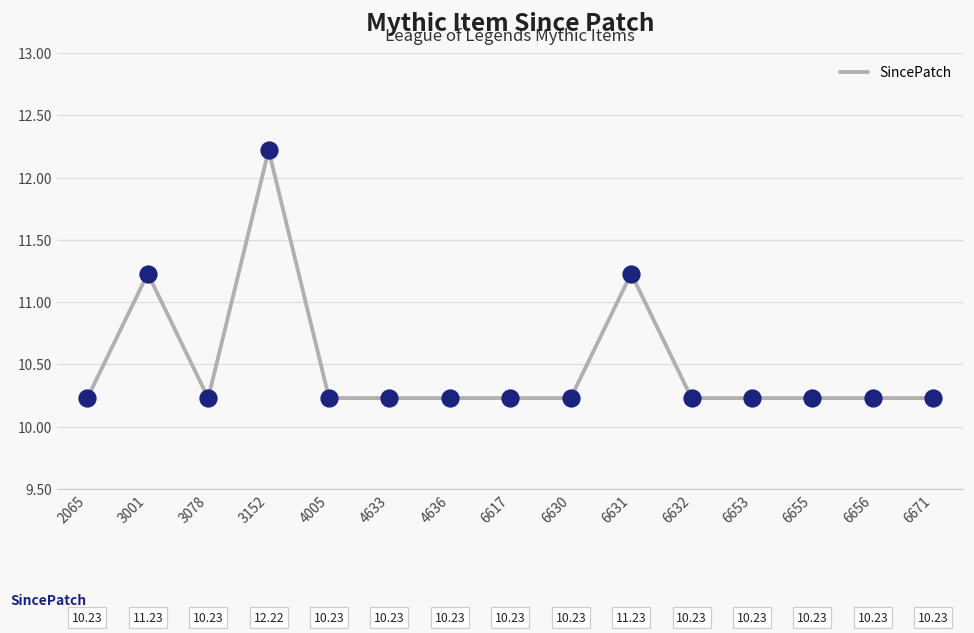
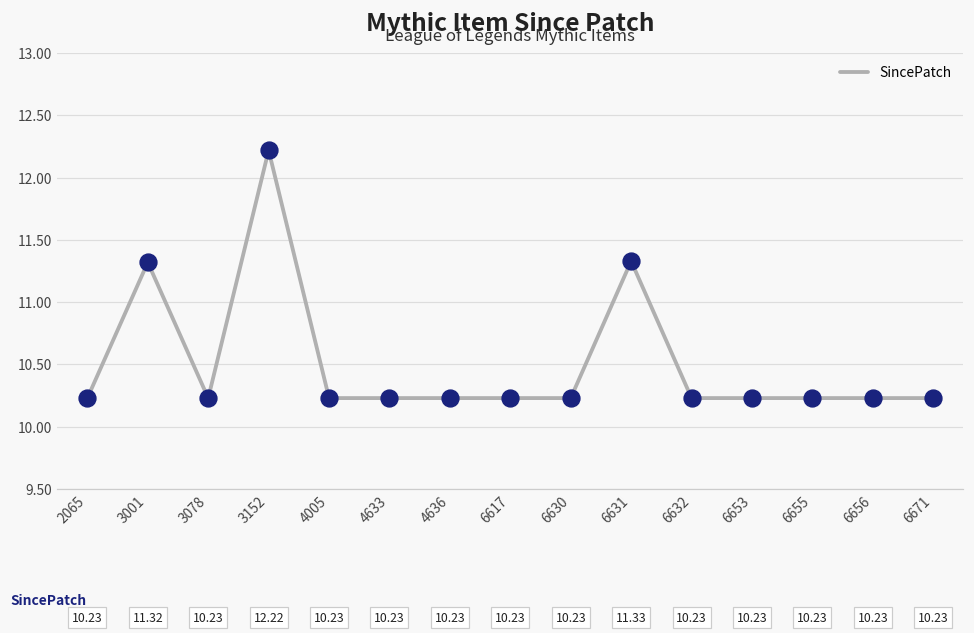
  {
-   "3001": 11.23,
-   "6631": 11.23
+   "3001": 11.32,
+   "6631": 11.33
  }
